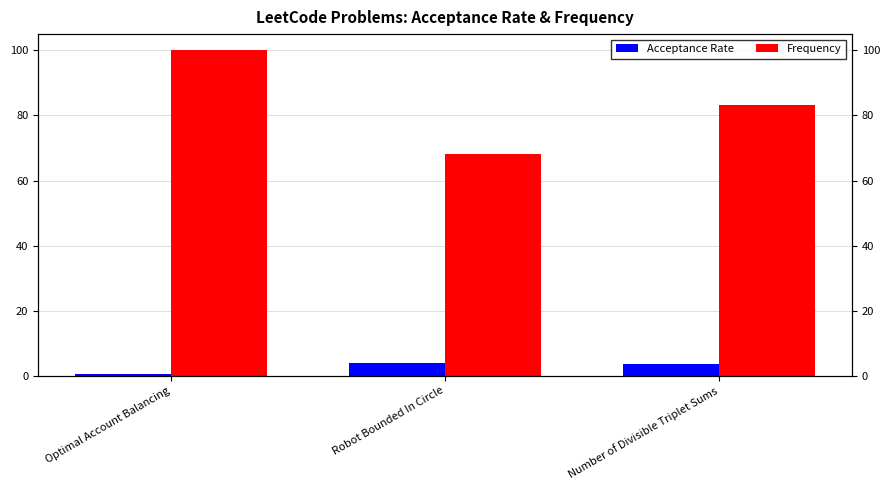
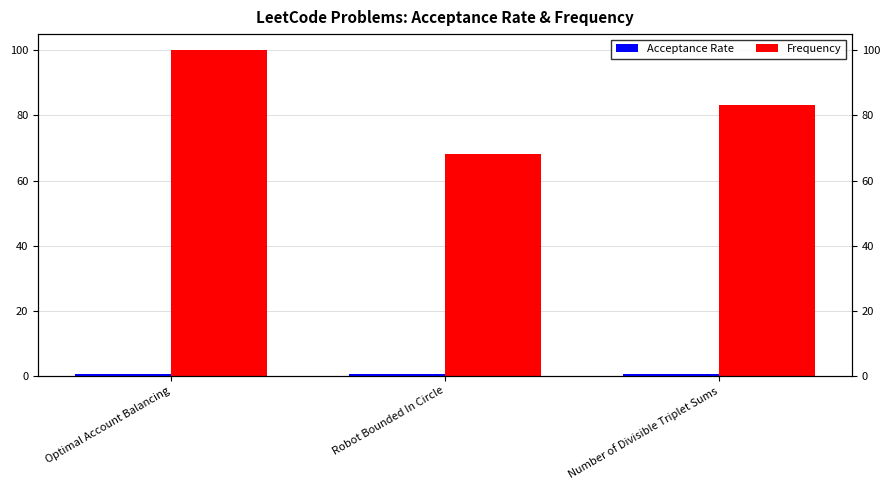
  {
    "Acceptance Rate": {
-     "Robot Bounded In Circle": 4,
-     "Number of Divisible Triplet Sums": 4
+     "Robot Bounded In Circle": 1,
+     "Number of Divisible Triplet Sums": 1
    },
    "Frequency": {
      "Optimal Account Balancing": 100,
      "Robot Bounded In Circle": 68,
      "Number of Divisible Triplet Sums": 83
    }
  }
